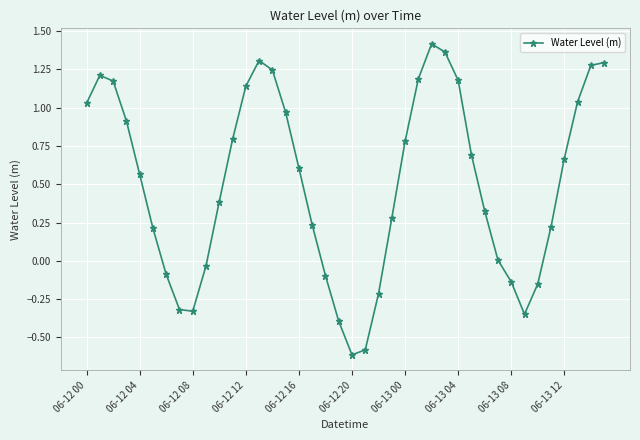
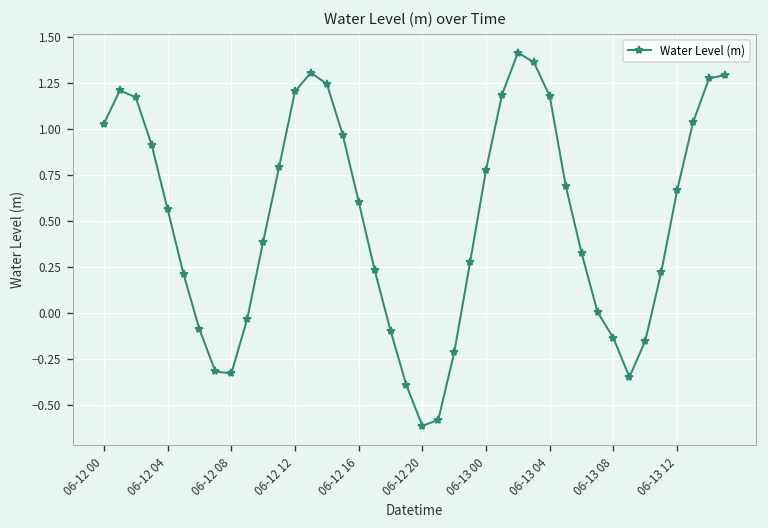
  {
    "06-12 00": 1.03,
    "06-12 04": 0.56,
    "06-12 08": -0.33,
-   "06-12 12": 1.14,
+   "06-12 12": 1.21,
    "06-12 16": 0.60,
    "06-12 20": -0.61,
    "06-13 00": 0.78,
    "06-13 04": 1.18,
    "06-13 08": -0.14,
    "06-13 12": 0.67
  }
